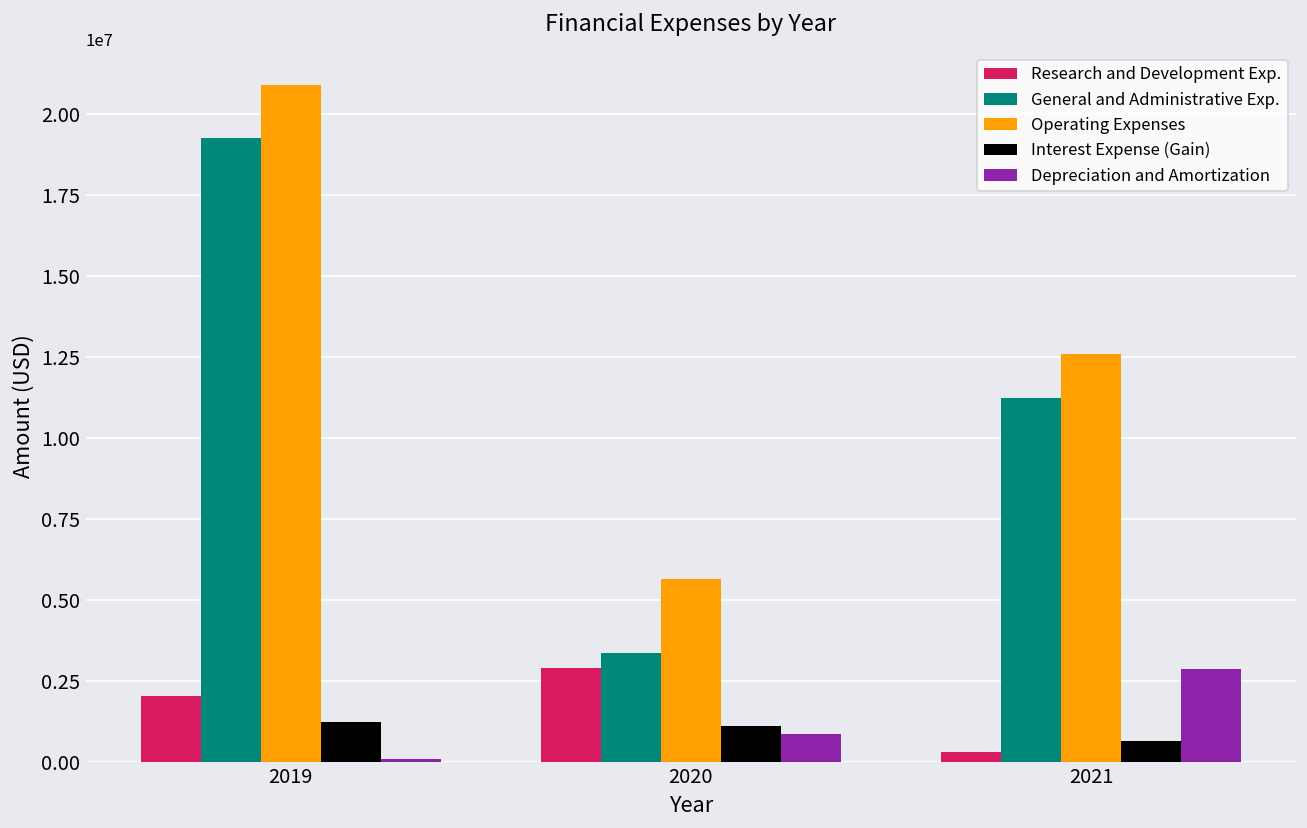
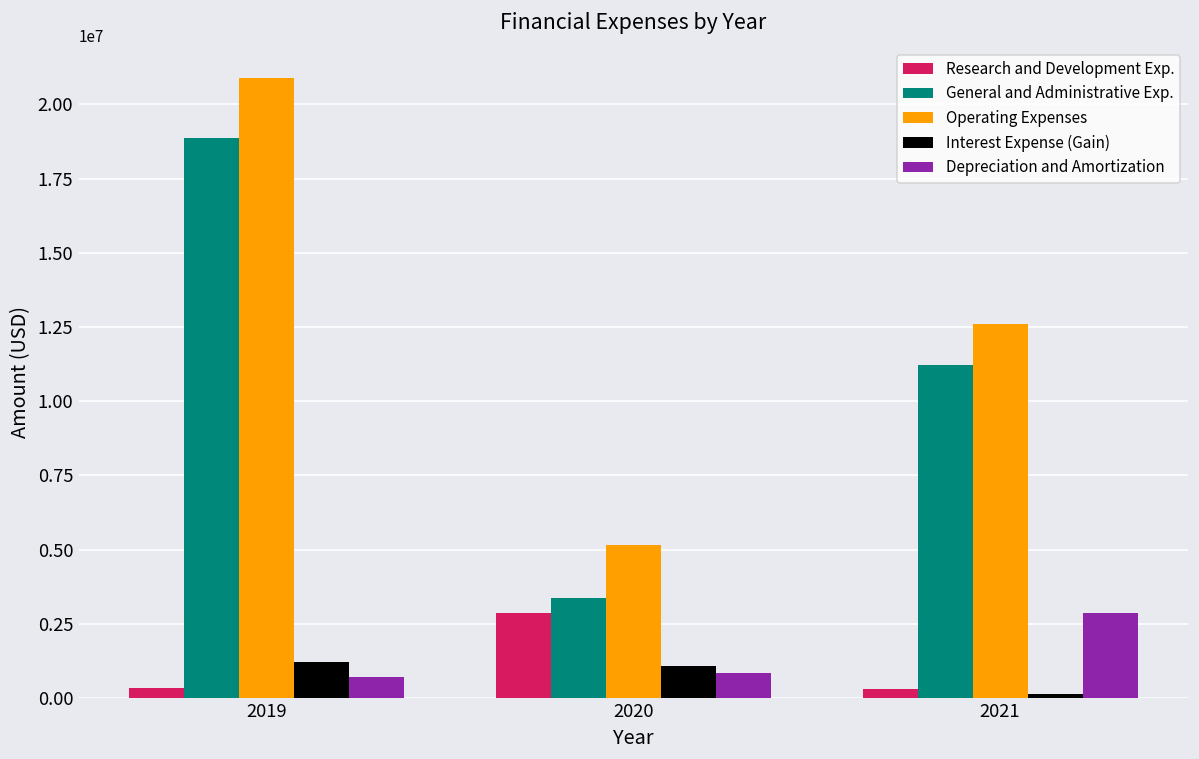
  {
    "Research and Development Exp.": {
-     "2019": 2000000,
+     "2019": 300000,
      "2020": 2900000,
      "2021": 300000
    },
    "General and Administrative Exp.": {
-     "2019": 19300000,
+     "2019": 18900000,
      "2020": 3400000,
      "2021": 11200000
    },
    "Operating Expenses": {
      "2019": 20900000,
-     "2020": 5600000,
+     "2020": 5200000,
      "2021": 12600000
    },
    "Interest Expense (Gain)": {
      "2019": 1200000,
      "2020": 1100000,
-     "2021": 600000
+     "2021": 100000
    },
    "Depreciation and Amortization": {
-     "2019": 100000,
+     "2019": 700000,
      "2020": 800000,
      "2021": 2900000
    }
  }
